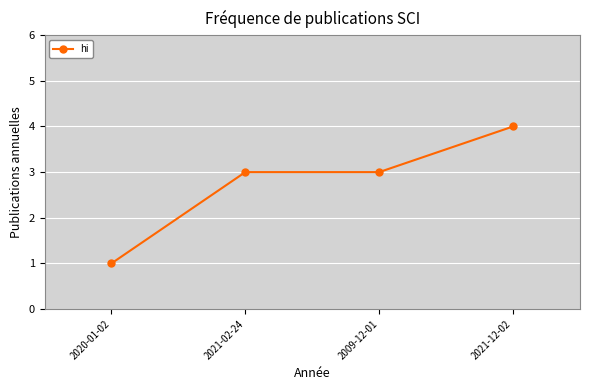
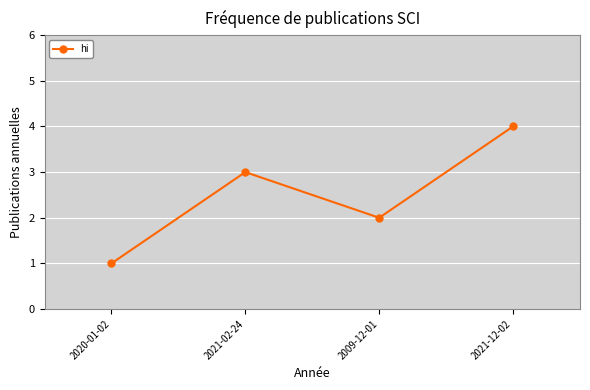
  {
    "2020-01-02": 1,
    "2021-02-24": 3,
-   "2009-12-01": 3,
+   "2009-12-01": 2,
    "2021-12-02": 4
  }
